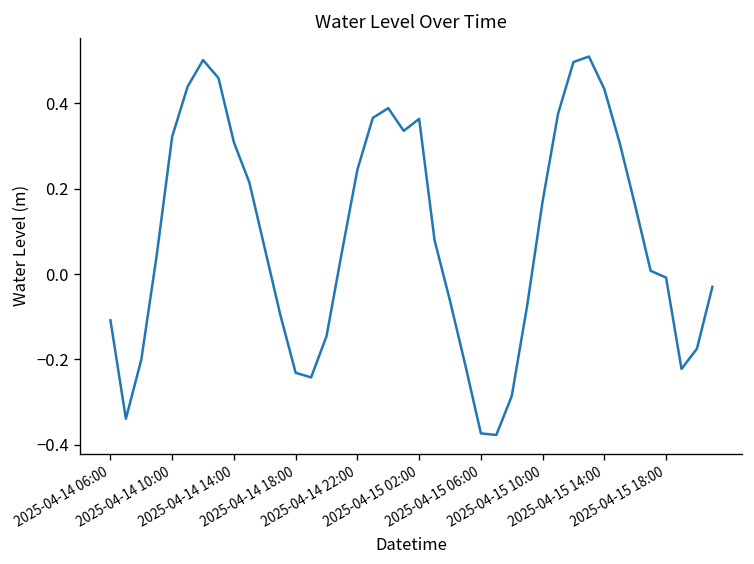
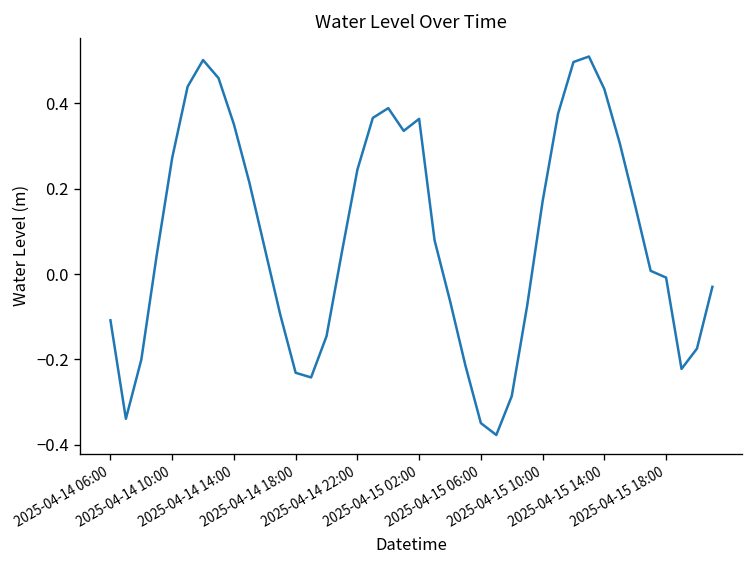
  {
    "2025-04-14 06:00": -0.11,
-   "2025-04-14 10:00": 0.32,
-   "2025-04-14 14:00": 0.31,
+   "2025-04-14 10:00": 0.27,
+   "2025-04-14 14:00": 0.35,
    "2025-04-14 18:00": -0.23,
    "2025-04-14 22:00": 0.24,
    "2025-04-15 02:00": 0.36,
-   "2025-04-15 06:00": -0.37,
+   "2025-04-15 06:00": -0.35,
    "2025-04-15 10:00": 0.17,
    "2025-04-15 14:00": 0.43,
    "2025-04-15 18:00": -0.01
  }
